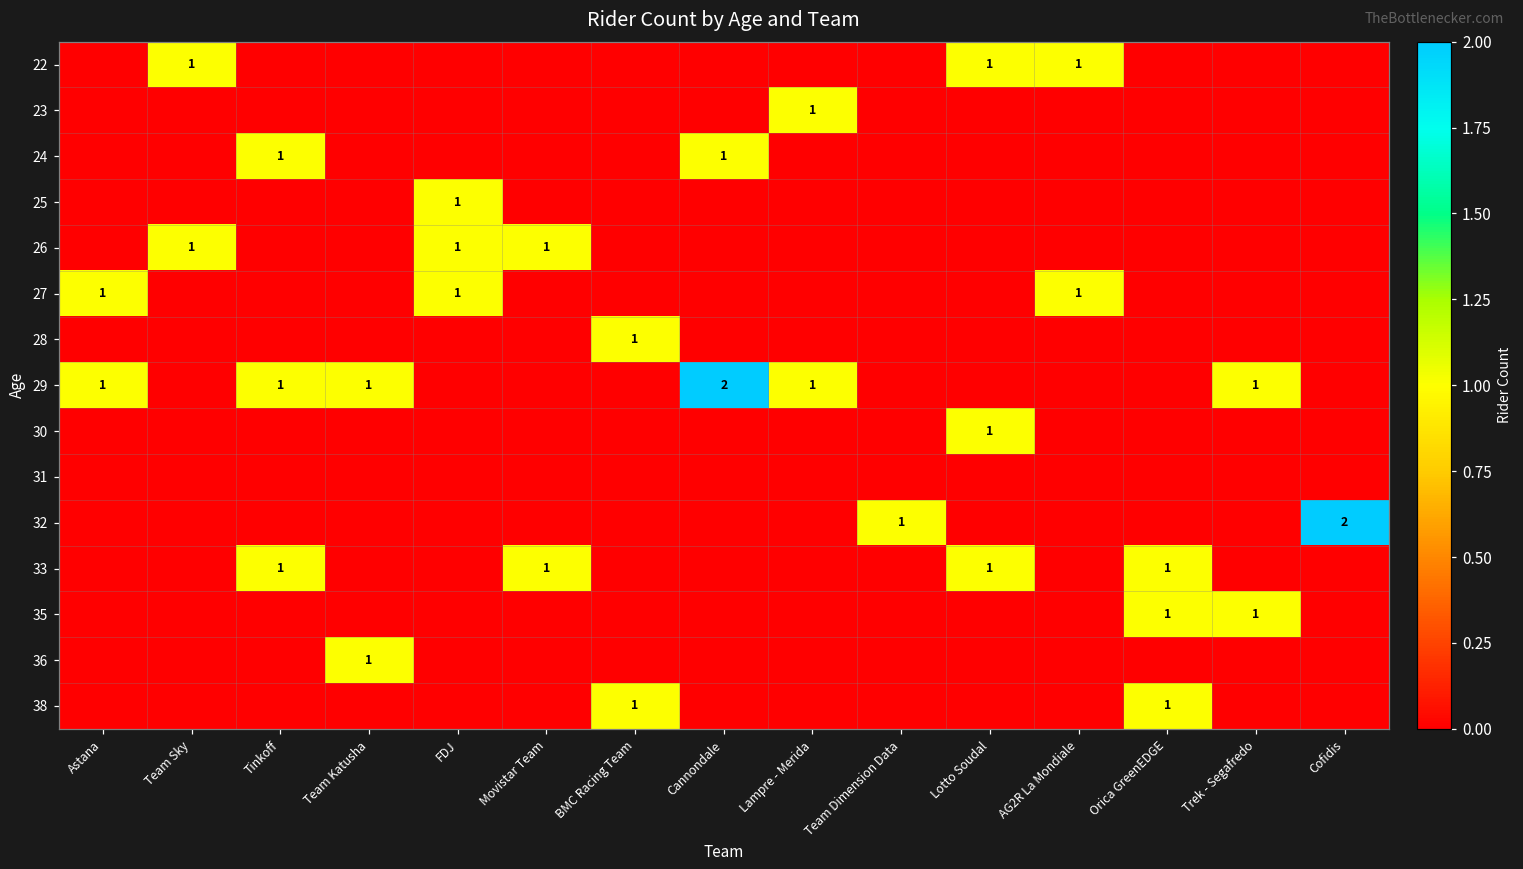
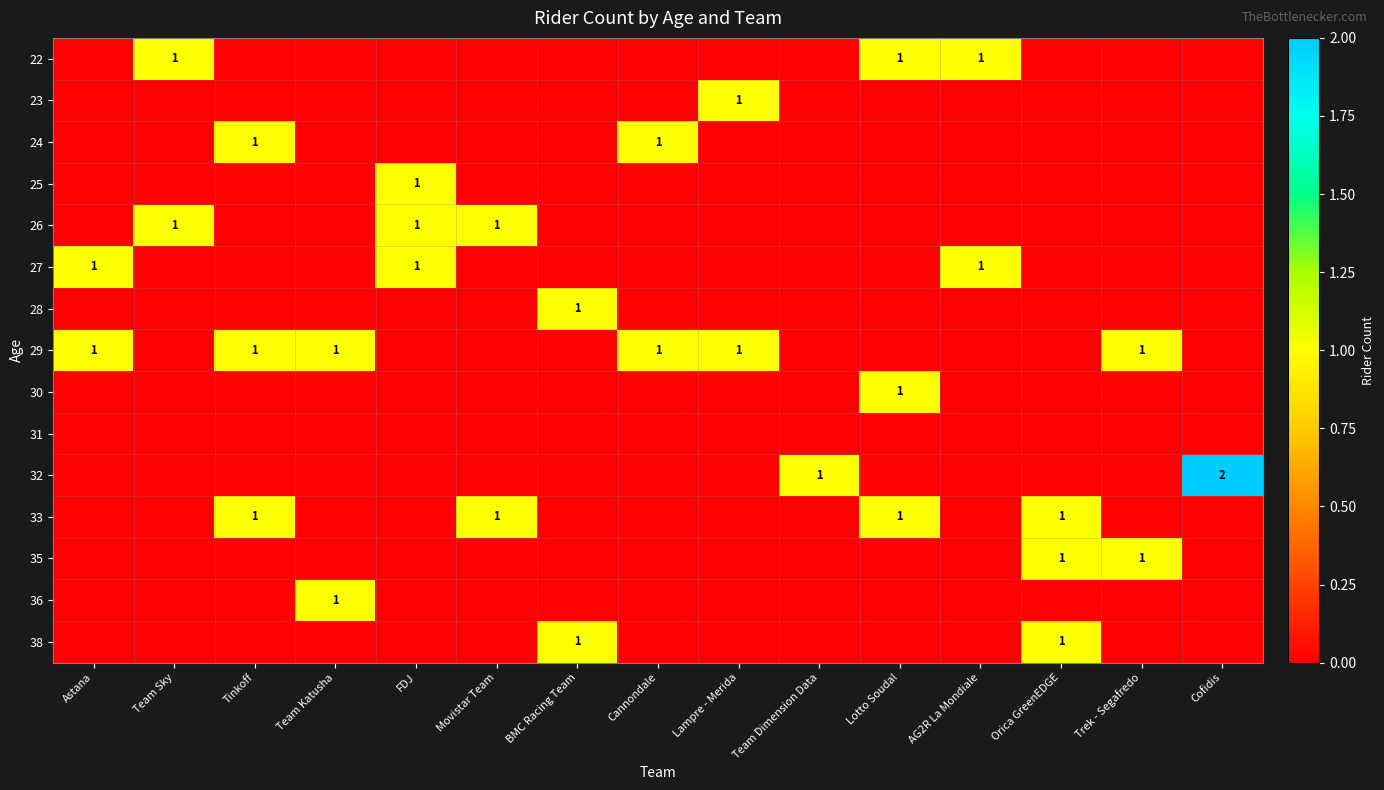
  {
    "22": {
      "Team Sky": 1,
      "Lotto Soudal": 1,
      "AG2R La Mondiale": 1
    },
    "23": {
      "Lampre - Merida": 1
    },
    "24": {
      "Tinkoff": 1,
      "Cannondale": 1
    },
    "25": {
      "FDJ": 1
    },
    "26": {
      "Team Sky": 1,
      "FDJ": 1,
      "Movistar Team": 1
    },
    "27": {
      "Astana": 1,
      "FDJ": 1,
      "AG2R La Mondiale": 1
    },
    "28": {
      "BMC Racing Team": 1
    },
    "29": {
      "Astana": 1,
      "Tinkoff": 1,
      "Team Katusha": 1,
-     "Cannondale": 2,
+     "Cannondale": 1,
      "Lampre - Merida": 1,
      "Trek - Segafredo": 1
    },
    "30": {
      "Lotto Soudal": 1
    },
    "32": {
      "Team Dimension Data": 1,
      "Cofidis": 2
    },
    "33": {
      "Tinkoff": 1,
      "Movistar Team": 1,
      "Lotto Soudal": 1,
      "Orica GreenEDGE": 1
    },
    "35": {
      "Orica GreenEDGE": 1,
      "Trek - Segafredo": 1
    },
    "36": {
      "Team Katusha": 1
    },
    "38": {
      "BMC Racing Team": 1,
      "Orica GreenEDGE": 1
    }
  }
